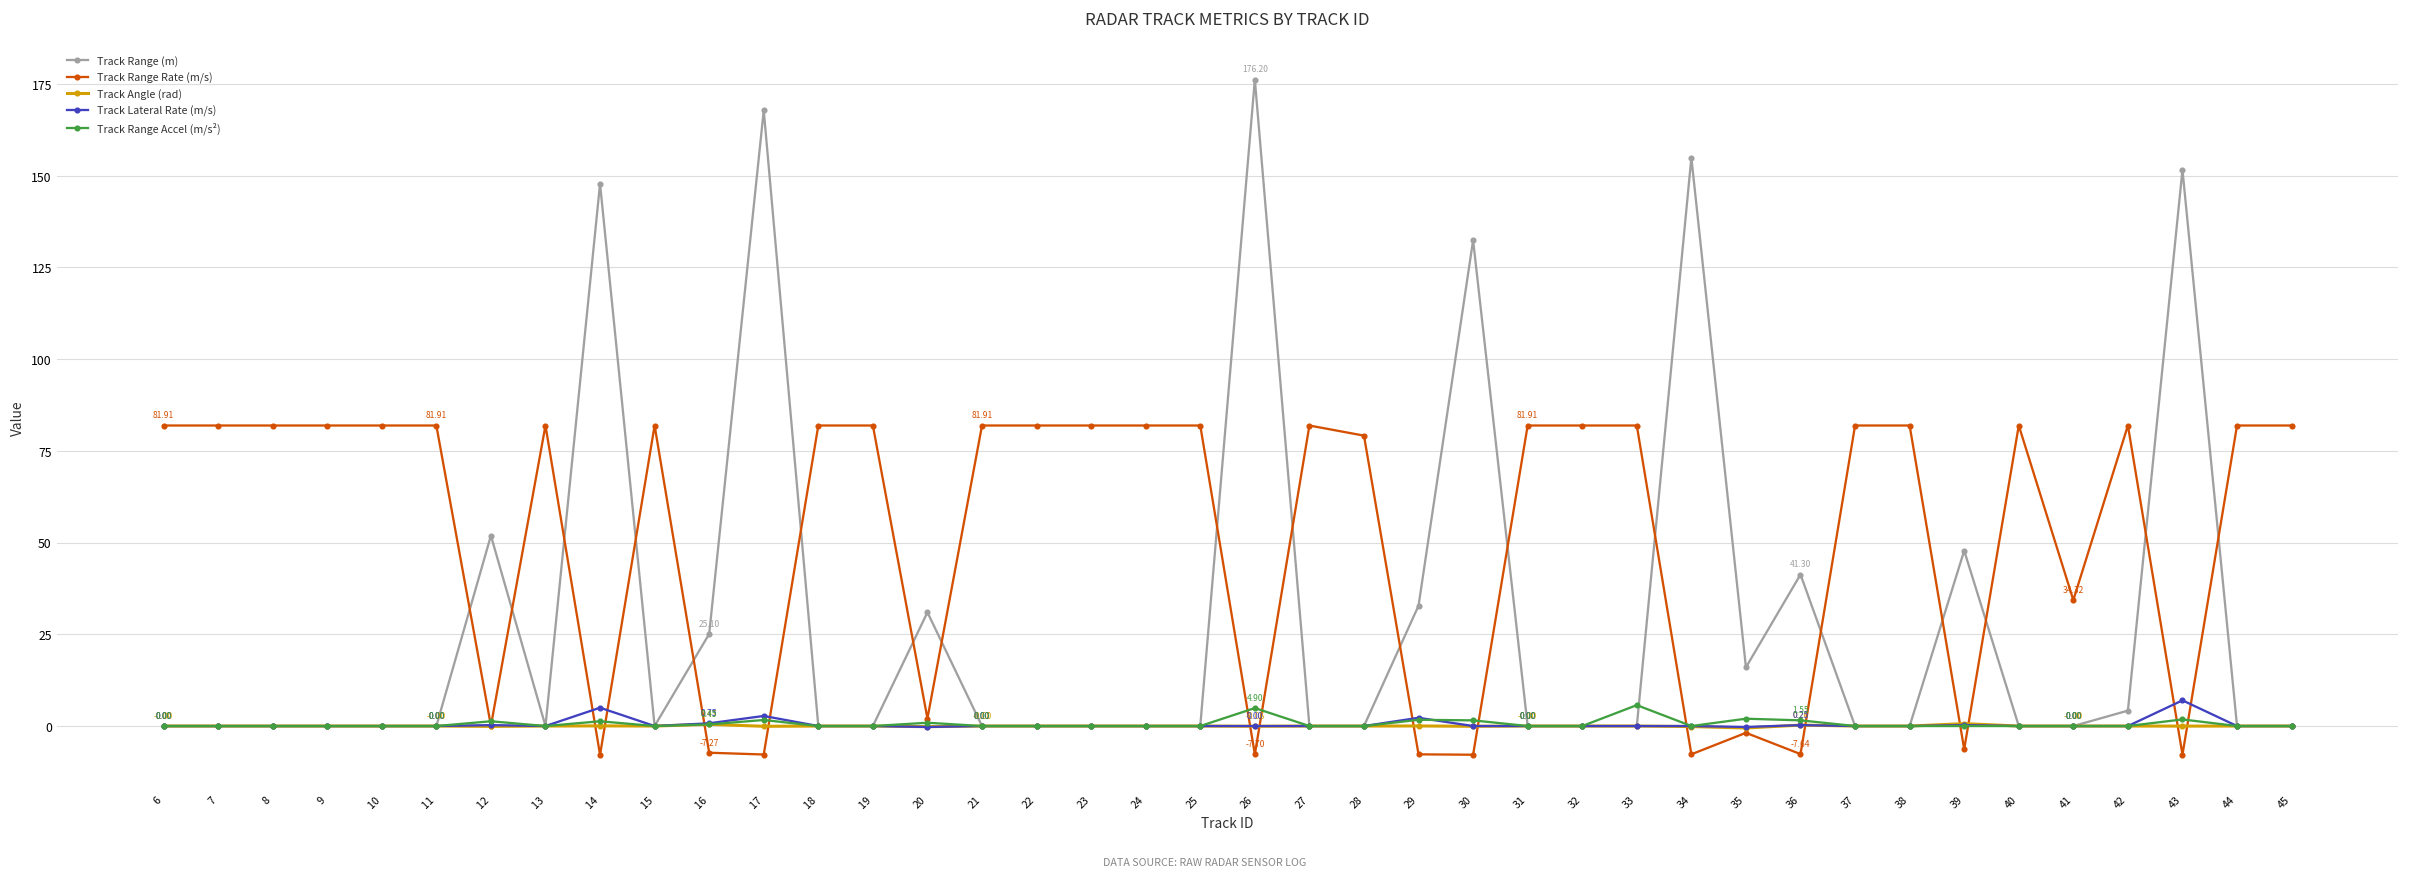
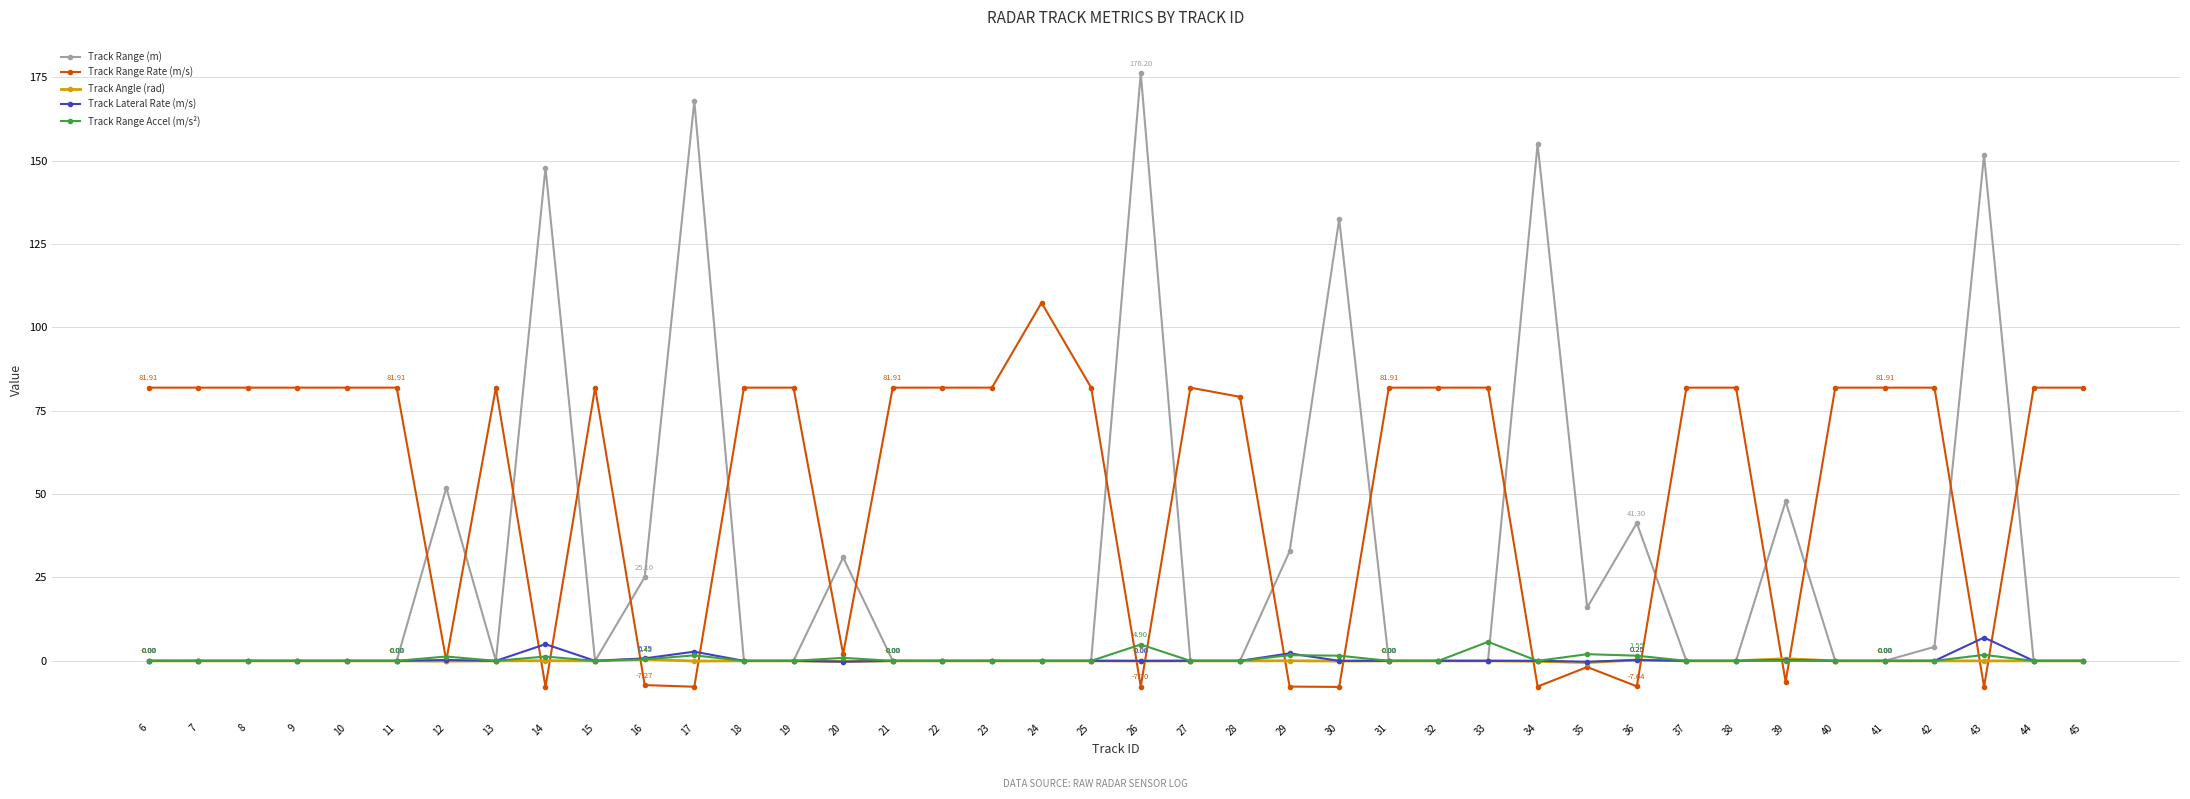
  {
    "Track Range (m)": {
      "16": 25.10,
      "26": 176.20,
      "36": 41.30
    },
    "Track Range Rate (m/s)": {
      "6": 81.91,
      "11": 81.91,
      "16": -7.27,
      "21": 81.91,
-     "24": 82,
+     "24": 107,
      "26": -7.70,
      "31": 81.91,
      "36": -7.64,
-     "41": 34.32
+     "41": 81.91
    },
    "Track Angle (rad)": {
      "14": 0,
      "17": 0,
      "29": 0,
      "43": 0
    },
    "Track Lateral Rate (m/s)": {
      "14": 5,
      "17": 3,
      "43": 7
    },
    "Track Range Accel (m/s²)": {
      "26": 4.90
    }
  }
